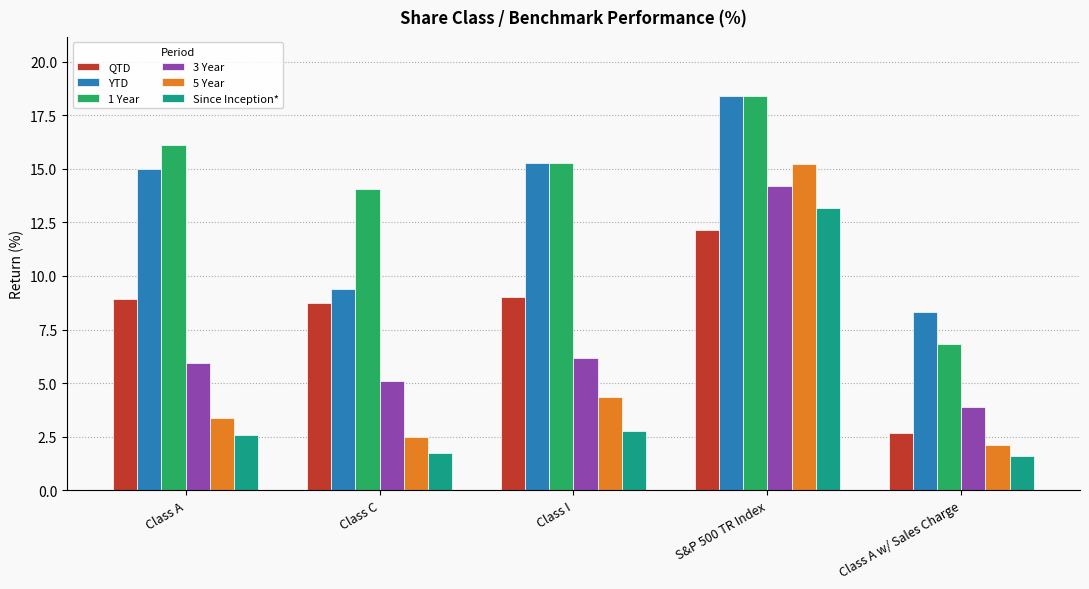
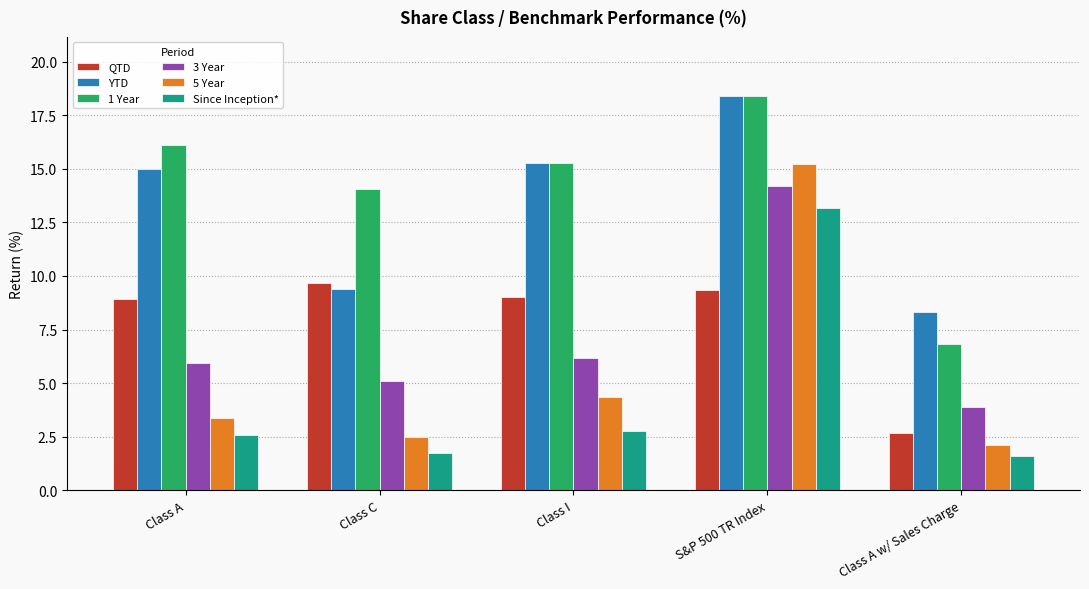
  {
    "QTD": {
      "Class A": 8.9,
-     "Class C": 8.7,
+     "Class C": 9.7,
      "Class I": 9.0,
-     "S&P 500 TR Index": 12.2,
+     "S&P 500 TR Index": 9.4,
      "Class A w/ Sales Charge": 2.7
    },
    "YTD": {
      "Class A": 15.0,
      "Class C": 9.4,
      "Class I": 15.3,
      "S&P 500 TR Index": 18.4,
      "Class A w/ Sales Charge": 8.3
    },
    "3 Year": {
      "Class A": 5.9,
      "Class C": 5.1,
      "Class I": 6.2,
      "S&P 500 TR Index": 14.2,
      "Class A w/ Sales Charge": 3.9
    },
    "5 Year": {
      "Class A": 3.4,
      "Class C": 2.5,
      "Class I": 4.3,
      "S&P 500 TR Index": 15.2,
      "Class A w/ Sales Charge": 2.1
    }
  }
